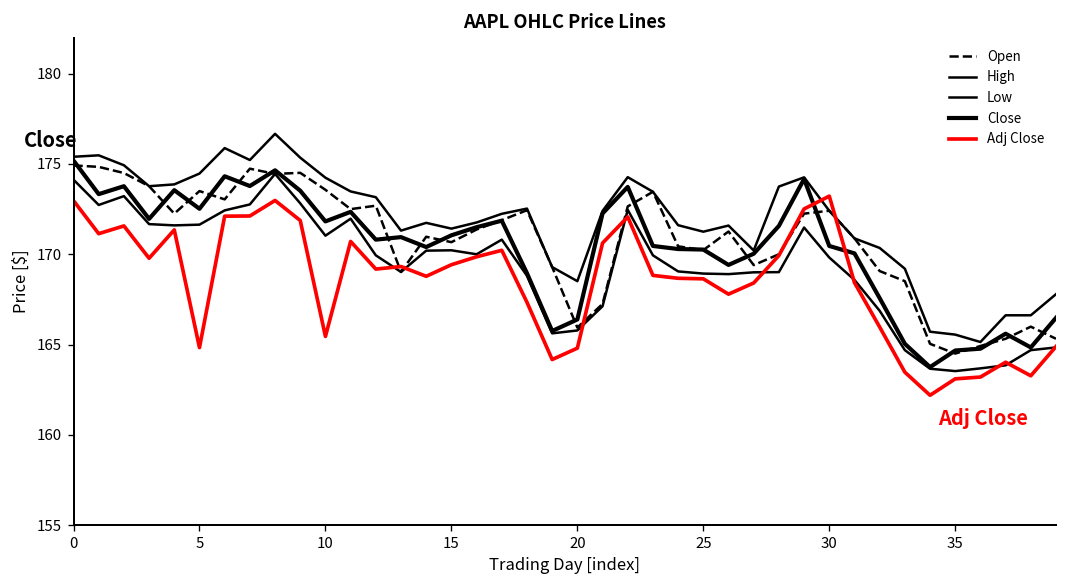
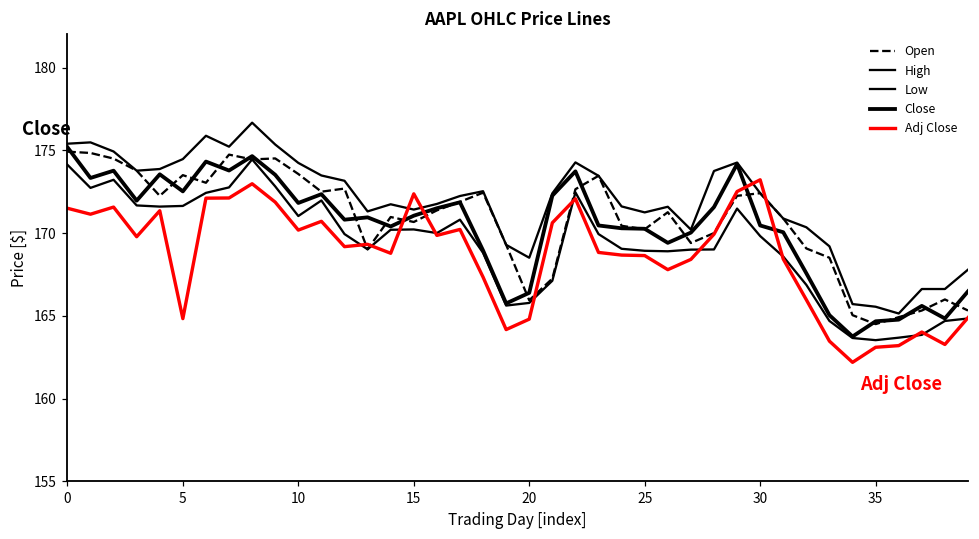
  {
    "Adj Close": {
-     "0": 173.0,
+     "0": 171.5,
      "5": 164.8,
-     "10": 165.5,
-     "15": 169.4,
+     "10": 170.2,
+     "15": 172.4,
      "20": 164.8,
      "25": 168.6,
      "30": 173.2,
      "35": 163.1
    }
  }
